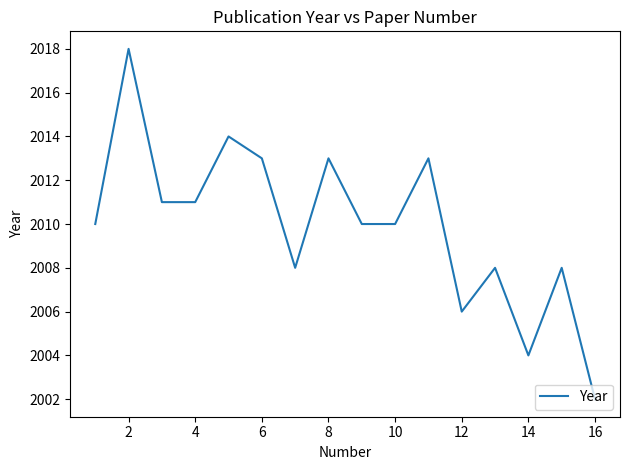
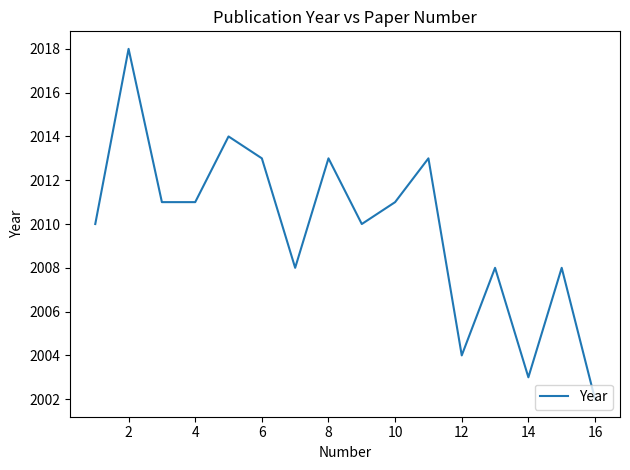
  {
    "2": 2018,
    "4": 2011,
    "6": 2013,
    "8": 2013,
-   "10": 2010,
-   "12": 2006,
-   "14": 2004
+   "10": 2011,
+   "12": 2004,
+   "14": 2003
  }
